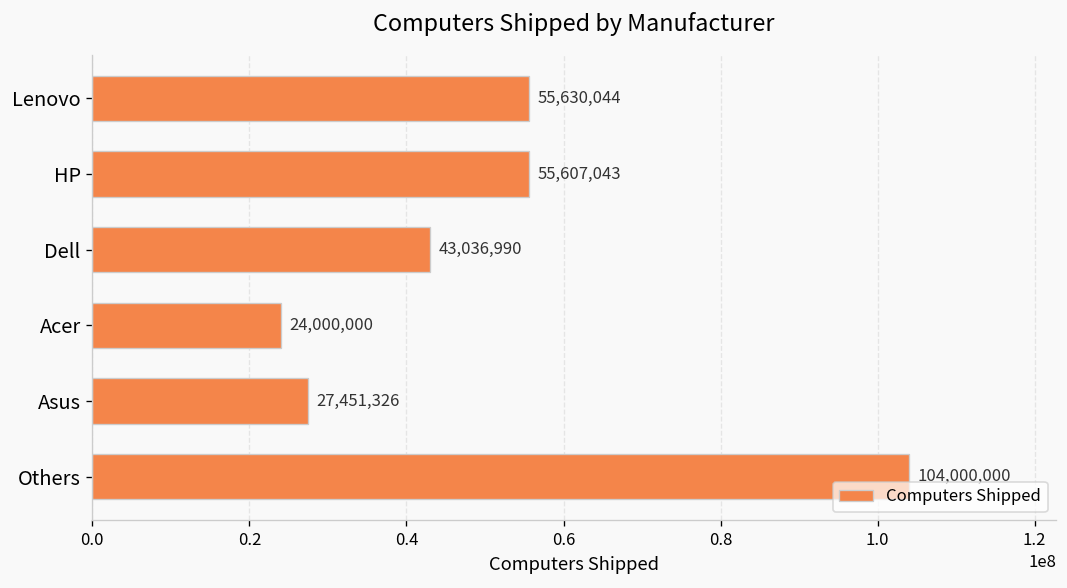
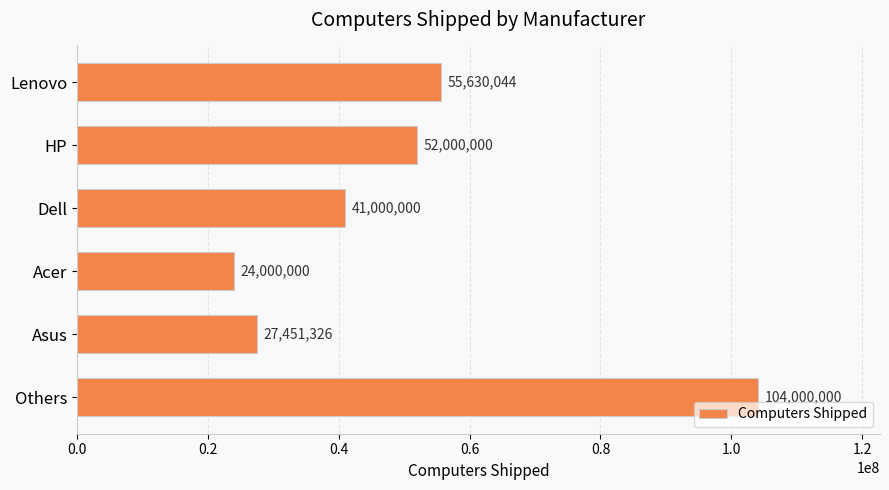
  {
    "Lenovo": "55,630,044",
-   "HP": "55,607,043",
-   "Dell": "43,036,990",
+   "HP": "52,000,000",
+   "Dell": "41,000,000",
    "Acer": "24,000,000",
    "Asus": "27,451,326"
  }
